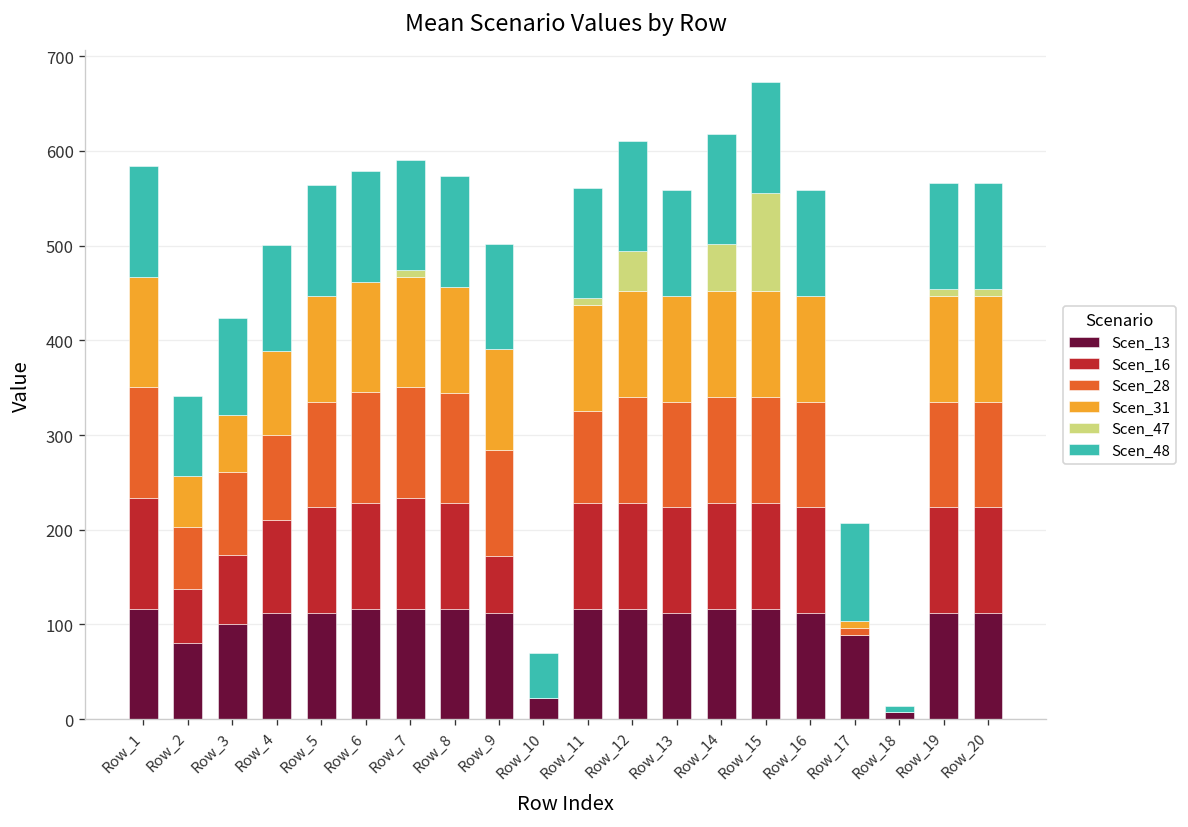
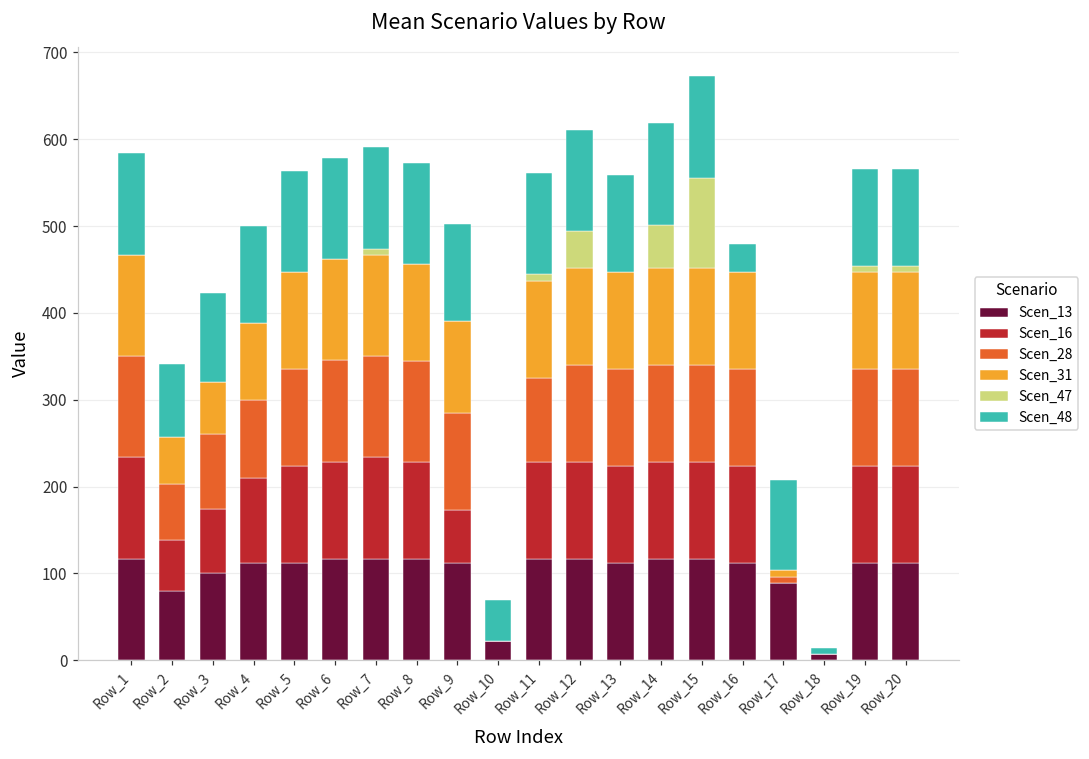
  {
    "Scen_13": {
      "Row_1": 120,
      "Row_2": 80,
      "Row_3": 100,
      "Row_4": 110,
      "Row_5": 110,
      "Row_6": 120,
      "Row_7": 120,
      "Row_8": 120,
      "Row_9": 110,
      "Row_10": 20,
      "Row_11": 120,
      "Row_12": 120,
      "Row_13": 110,
      "Row_14": 120,
      "Row_15": 120,
      "Row_16": 110,
      "Row_17": 90,
      "Row_18": 10,
      "Row_19": 110,
      "Row_20": 110
    },
    "Scen_16": {
      "Row_1": 120,
      "Row_2": 60,
      "Row_3": 70,
      "Row_4": 100,
      "Row_5": 110,
      "Row_6": 110,
      "Row_7": 120,
      "Row_8": 110,
      "Row_9": 60,
      "Row_10": 0,
      "Row_11": 110,
      "Row_12": 110,
      "Row_13": 110,
      "Row_14": 110,
      "Row_15": 110,
      "Row_16": 110,
      "Row_17": 0,
      "Row_18": 0,
      "Row_19": 110,
      "Row_20": 110
    },
    "Scen_28": {
      "Row_1": 120,
      "Row_2": 60,
      "Row_3": 90,
      "Row_4": 90,
      "Row_5": 110,
      "Row_6": 120,
      "Row_7": 120,
      "Row_8": 120,
      "Row_9": 110,
      "Row_10": 0,
      "Row_11": 100,
      "Row_12": 110,
      "Row_13": 110,
      "Row_14": 110,
      "Row_15": 110,
      "Row_16": 110,
      "Row_17": 10,
      "Row_18": 0,
      "Row_19": 110,
      "Row_20": 110
    },
    "Scen_31": {
      "Row_1": 120,
      "Row_2": 50,
      "Row_3": 60,
      "Row_4": 90,
      "Row_5": 110,
      "Row_6": 120,
      "Row_7": 120,
      "Row_8": 110,
      "Row_9": 110,
      "Row_10": 0,
      "Row_11": 110,
      "Row_12": 110,
      "Row_13": 110,
      "Row_14": 110,
      "Row_15": 110,
      "Row_16": 110,
      "Row_17": 10,
      "Row_18": 0,
      "Row_19": 110,
      "Row_20": 110
    },
    "Scen_47": {
      "Row_1": 0,
      "Row_2": 0,
      "Row_3": 0,
      "Row_4": 0,
      "Row_5": 0,
      "Row_6": 0,
      "Row_7": 10,
      "Row_8": 0,
      "Row_9": 0,
      "Row_10": 0,
      "Row_11": 10,
      "Row_12": 40,
      "Row_13": 0,
      "Row_14": 50,
      "Row_15": 100,
      "Row_16": 0,
      "Row_17": 0,
      "Row_18": 0,
      "Row_19": 10,
      "Row_20": 10
    },
    "Scen_48": {
      "Row_1": 120,
      "Row_2": 80,
      "Row_3": 100,
      "Row_4": 110,
      "Row_5": 120,
      "Row_6": 120,
      "Row_7": 120,
      "Row_8": 120,
      "Row_9": 110,
      "Row_10": 50,
      "Row_11": 120,
      "Row_12": 120,
      "Row_13": 110,
      "Row_14": 120,
      "Row_15": 120,
-     "Row_16": 110,
+     "Row_16": 30,
      "Row_17": 100,
      "Row_18": 10,
      "Row_19": 110,
      "Row_20": 110
    }
  }
